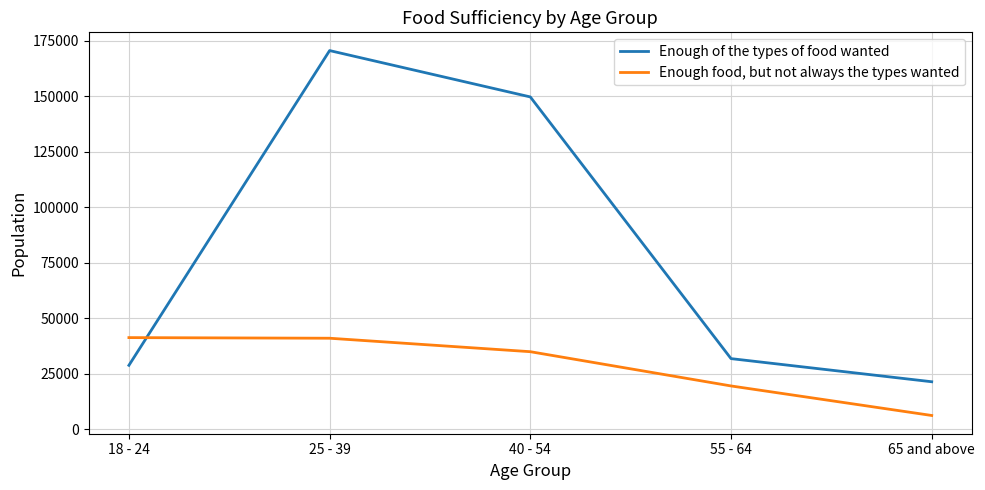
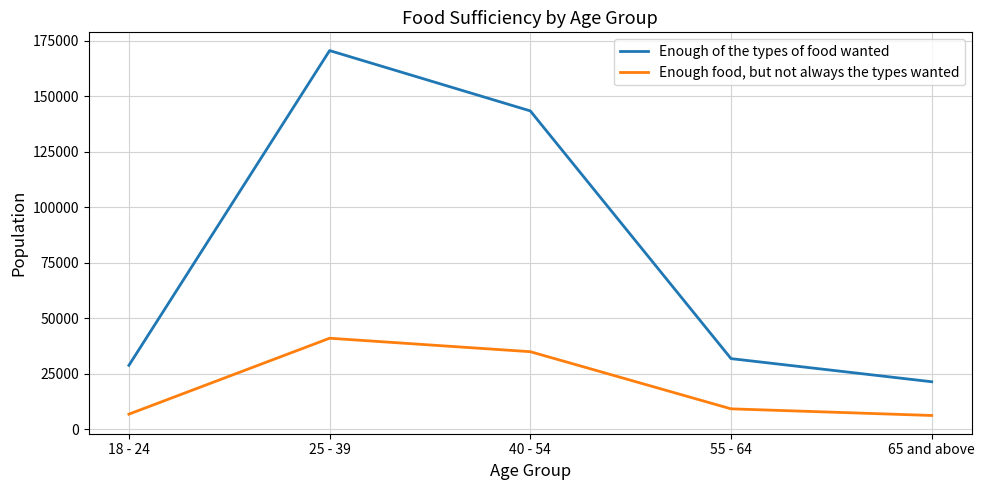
  {
    "Enough of the types of food wanted": {
      "18 - 24": 29000,
      "25 - 39": 171000,
-     "40 - 54": 150000,
+     "40 - 54": 143000,
      "55 - 64": 32000,
      "65 and above": 21000
    },
    "Enough food, but not always the types wanted": {
-     "18 - 24": 41000,
+     "18 - 24": 7000,
      "25 - 39": 41000,
      "40 - 54": 35000,
-     "55 - 64": 19000,
+     "55 - 64": 9000,
      "65 and above": 6000
    }
  }
